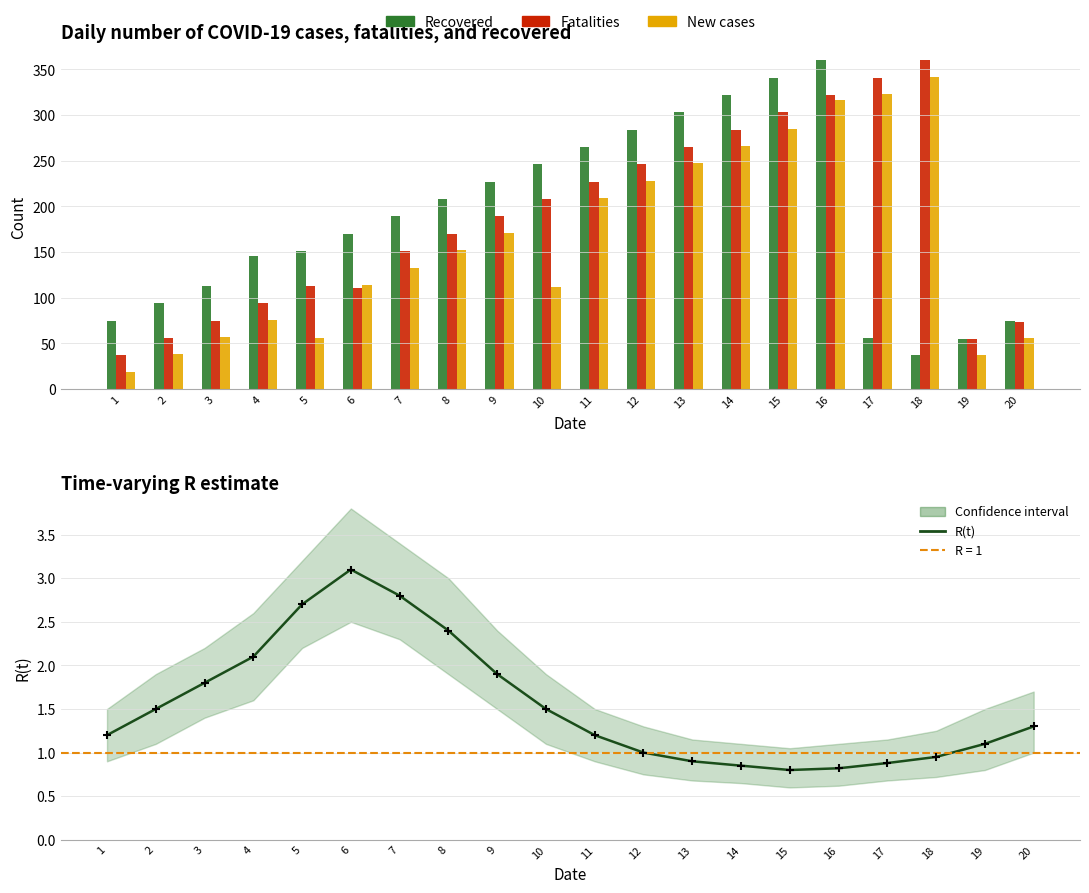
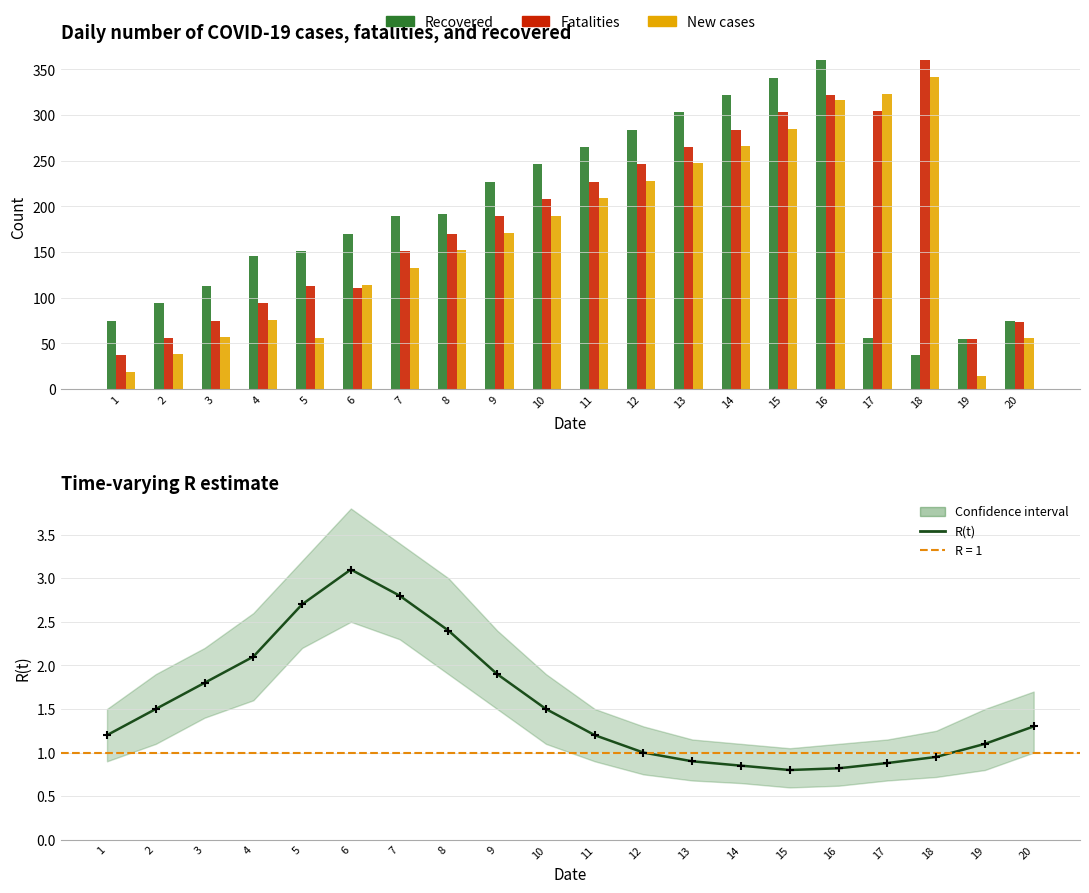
  {
    "Daily number of COVID-19 cases, fatalities, and recovered": {
      "Recovered": {
        "1": 80,
        "2": 90,
        "3": 110,
        "4": 150,
        "5": 150,
        "6": 170,
        "7": 190,
-       "8": 210,
+       "8": 190,
        "9": 230,
        "10": 250,
        "11": 270,
        "12": 280,
        "13": 300,
        "14": 320,
        "15": 340,
        "16": 360,
        "17": 60,
        "18": 40,
        "19": 60,
        "20": 70
      },
      "Fatalities": {
        "1": 40,
        "2": 60,
        "3": 80,
        "4": 90,
        "5": 110,
        "6": 110,
        "7": 150,
        "8": 170,
        "9": 190,
        "10": 210,
        "11": 230,
        "12": 250,
        "13": 270,
        "14": 280,
        "15": 300,
        "16": 320,
-       "17": 340,
+       "17": 310,
        "18": 360,
        "19": 60,
        "20": 70
      },
      "New cases": {
        "1": 20,
        "2": 40,
        "3": 60,
        "4": 80,
        "5": 60,
        "6": 110,
        "7": 130,
        "8": 150,
        "9": 170,
-       "10": 110,
+       "10": 190,
        "11": 210,
        "12": 230,
        "13": 250,
        "14": 270,
        "15": 290,
        "16": 320,
        "17": 320,
        "18": 340,
-       "19": 40,
+       "19": 10,
        "20": 60
      }
    }
  }
